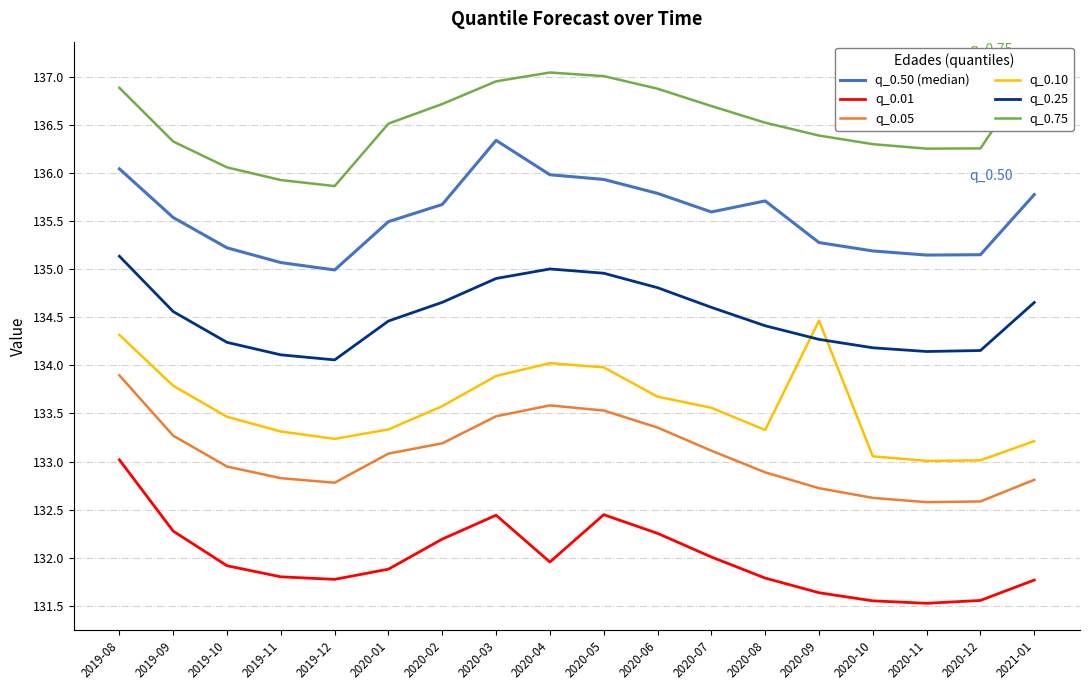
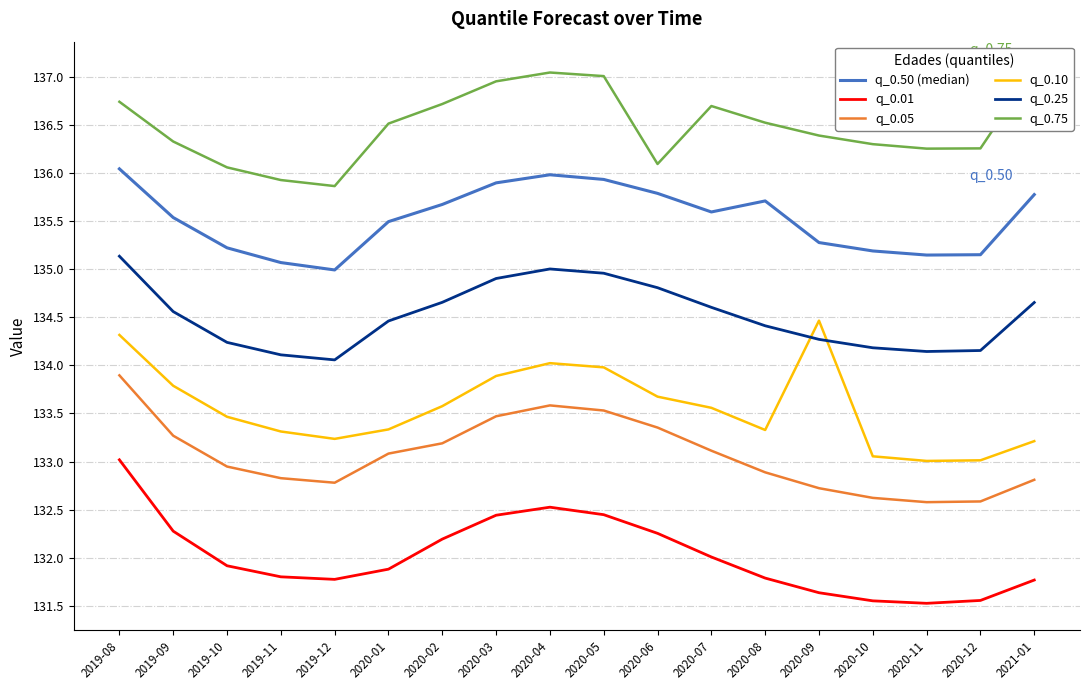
  {
    "q_0.50 (median)": {
      "2019-08": 136.0,
      "2019-09": 135.5,
      "2019-10": 135.2,
      "2019-11": 135.1,
      "2019-12": 135.0,
      "2020-01": 135.5,
      "2020-02": 135.7,
-     "2020-03": 136.3,
+     "2020-03": 135.9,
      "2020-04": 136.0,
      "2020-05": 135.9,
      "2020-06": 135.8,
      "2020-07": 135.6,
      "2020-08": 135.7,
      "2020-09": 135.3,
      "2020-10": 135.2,
      "2020-11": 135.1,
      "2020-12": 135.2,
      "2021-01": 135.8
    },
    "q_0.01": {
      "2019-08": 133.0,
      "2019-09": 132.3,
      "2019-10": 131.9,
      "2019-11": 131.8,
      "2019-12": 131.8,
      "2020-01": 131.9,
      "2020-02": 132.2,
      "2020-03": 132.4,
-     "2020-04": 132.0,
+     "2020-04": 132.5,
      "2020-05": 132.4,
      "2020-06": 132.3,
      "2020-07": 132.0,
      "2020-08": 131.8,
      "2020-09": 131.6,
      "2020-10": 131.6,
      "2020-11": 131.5,
      "2020-12": 131.6,
      "2021-01": 131.8
    },
    "q_0.05": {
      "2019-08": 133.9,
      "2019-09": 133.3,
      "2019-10": 132.9,
      "2019-11": 132.8,
      "2019-12": 132.8,
      "2020-01": 133.1,
      "2020-02": 133.2,
      "2020-03": 133.5,
      "2020-04": 133.6,
      "2020-05": 133.5,
      "2020-06": 133.4,
      "2020-07": 133.1,
      "2020-08": 132.9,
      "2020-09": 132.7,
      "2020-10": 132.6,
      "2020-11": 132.6,
      "2020-12": 132.6,
      "2021-01": 132.8
    },
    "q_0.10": {
      "2019-08": 134.3,
      "2019-09": 133.8,
      "2019-10": 133.5,
      "2019-11": 133.3,
      "2019-12": 133.2,
      "2020-01": 133.3,
      "2020-02": 133.6,
      "2020-03": 133.9,
      "2020-04": 134.0,
      "2020-05": 134.0,
      "2020-06": 133.7,
      "2020-07": 133.6,
      "2020-08": 133.3,
      "2020-09": 134.5,
      "2020-10": 133.1,
      "2020-11": 133.0,
      "2020-12": 133.0,
      "2021-01": 133.2
    },
    "q_0.25": {
      "2019-08": 135.1,
      "2019-09": 134.6,
      "2019-10": 134.2,
      "2019-11": 134.1,
      "2019-12": 134.1,
      "2020-01": 134.5,
      "2020-02": 134.7,
      "2020-03": 134.9,
      "2020-04": 135.0,
      "2020-05": 135.0,
      "2020-06": 134.8,
      "2020-07": 134.6,
      "2020-08": 134.4,
      "2020-09": 134.3,
      "2020-10": 134.2,
      "2020-11": 134.1,
      "2020-12": 134.2,
      "2021-01": 134.7
    },
    "q_0.75": {
-     "2019-08": 136.9,
+     "2019-08": 136.7,
      "2019-09": 136.3,
      "2019-10": 136.1,
      "2019-11": 135.9,
      "2019-12": 135.9,
      "2020-01": 136.5,
      "2020-02": 136.7,
      "2020-03": 137.0,
      "2020-04": 137.0,
      "2020-05": 137.0,
-     "2020-06": 136.9,
+     "2020-06": 136.1,
      "2020-07": 136.7,
      "2020-08": 136.5,
      "2020-09": 136.4,
      "2020-10": 136.3,
      "2020-11": 136.3
    }
  }
